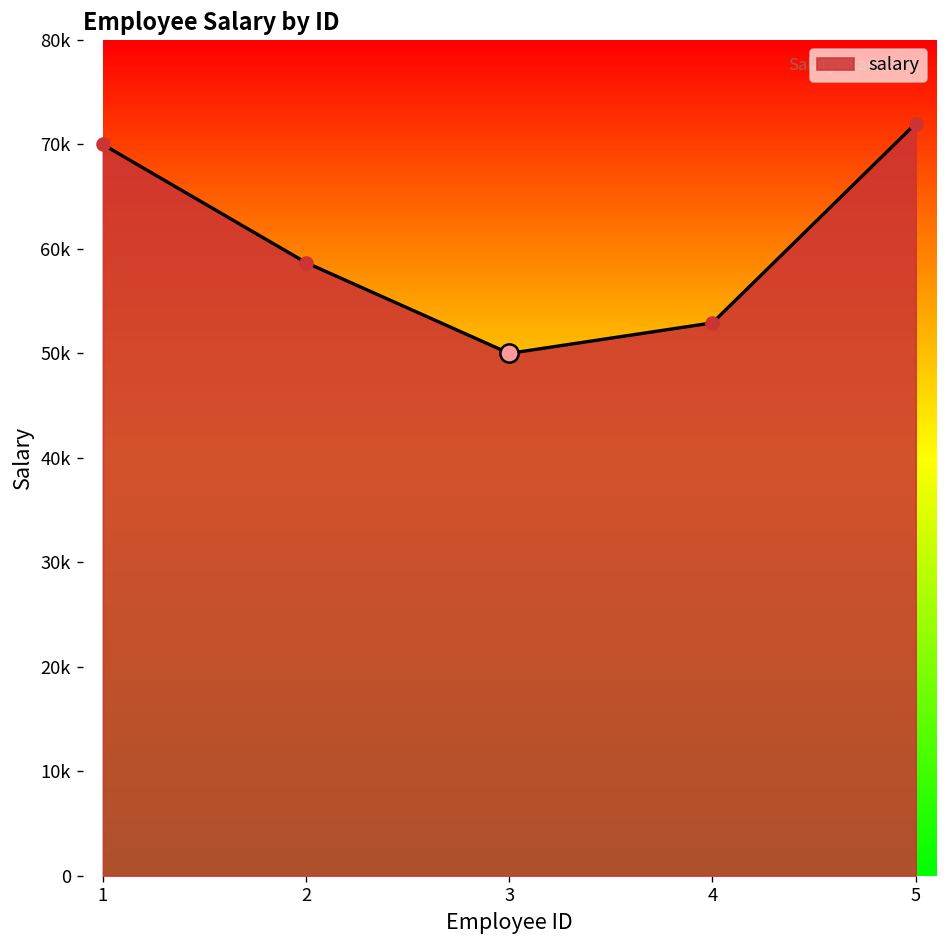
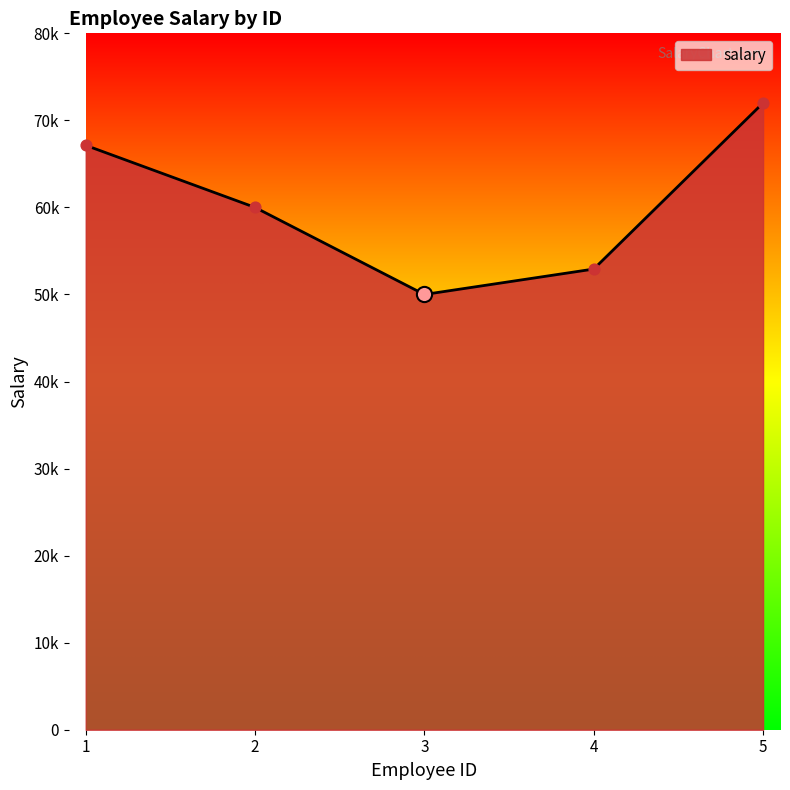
  {
    "salary": {
-     "1": 70000,
-     "2": 59000,
+     "1": 67000,
+     "2": 60000,
      "4": 53000,
      "5": 72000
    }
  }
